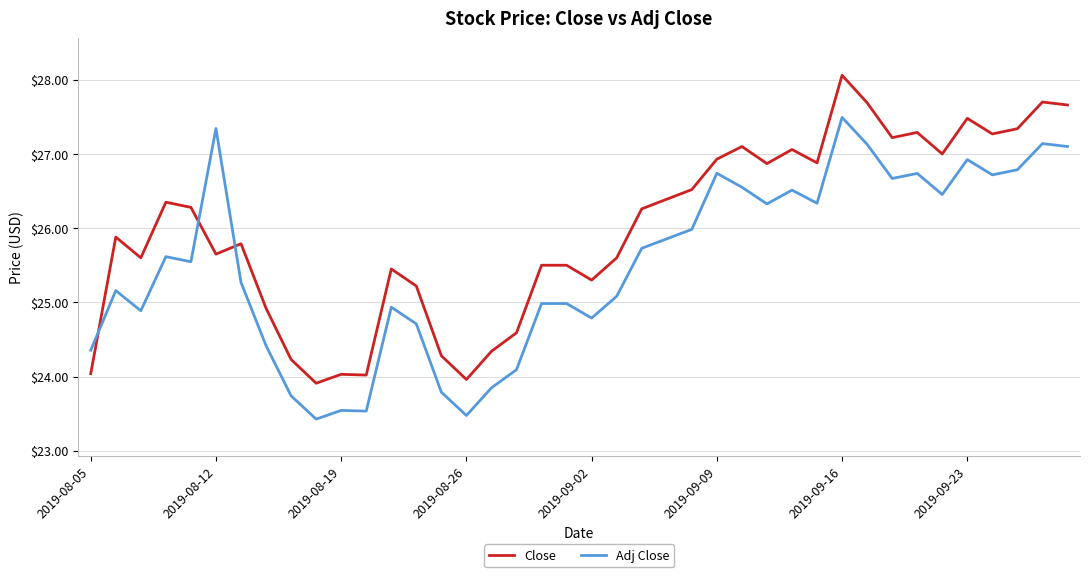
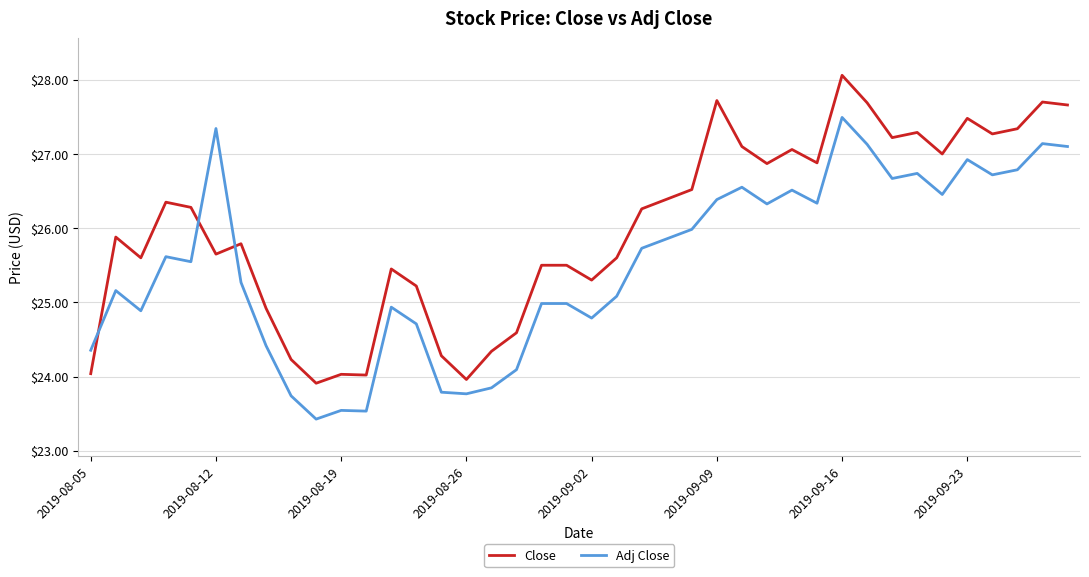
  {
    "Close": {
      "2019-08-05": "$24.0",
      "2019-08-12": "$25.7",
      "2019-08-19": "$24.0",
      "2019-08-26": "$24.0",
      "2019-09-02": "$25.3",
-     "2019-09-09": "$26.9",
+     "2019-09-09": "$27.7",
      "2019-09-16": "$28.1",
      "2019-09-23": "$27.5"
    },
    "Adj Close": {
      "2019-08-05": "$24.4",
      "2019-08-12": "$27.3",
      "2019-08-19": "$23.5",
-     "2019-08-26": "$23.5",
+     "2019-08-26": "$23.8",
      "2019-09-02": "$24.8",
-     "2019-09-09": "$26.7",
+     "2019-09-09": "$26.4",
      "2019-09-16": "$27.5",
      "2019-09-23": "$26.9"
    }
  }
